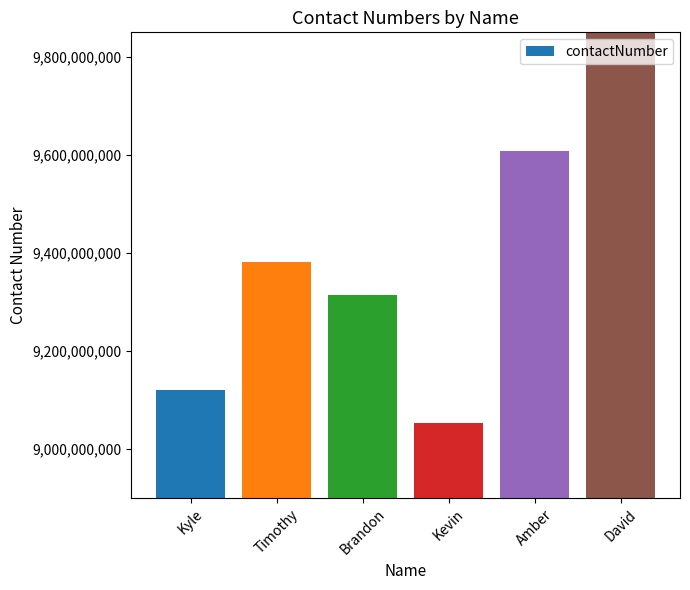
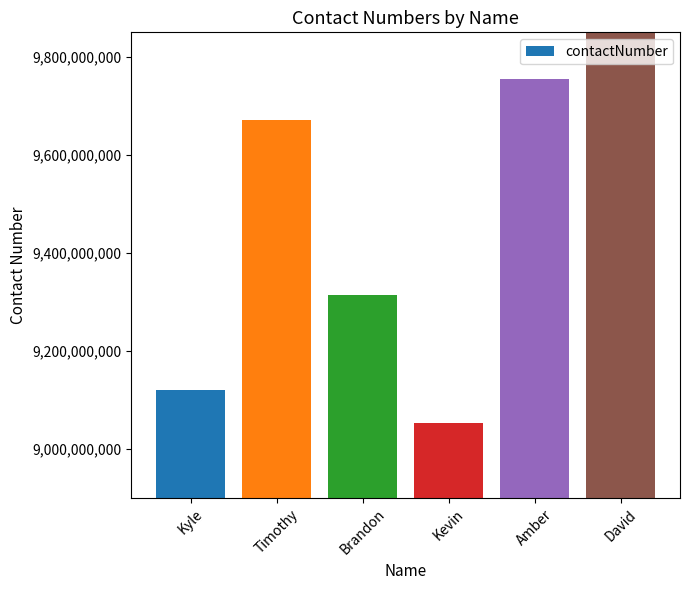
  {
    "Kyle": "9,120,000,000",
-   "Timothy": "9,380,000,000",
+   "Timothy": "9,670,000,000",
    "Brandon": "9,310,000,000",
    "Kevin": "9,050,000,000",
-   "Amber": "9,610,000,000"
+   "Amber": "9,750,000,000"
  }
